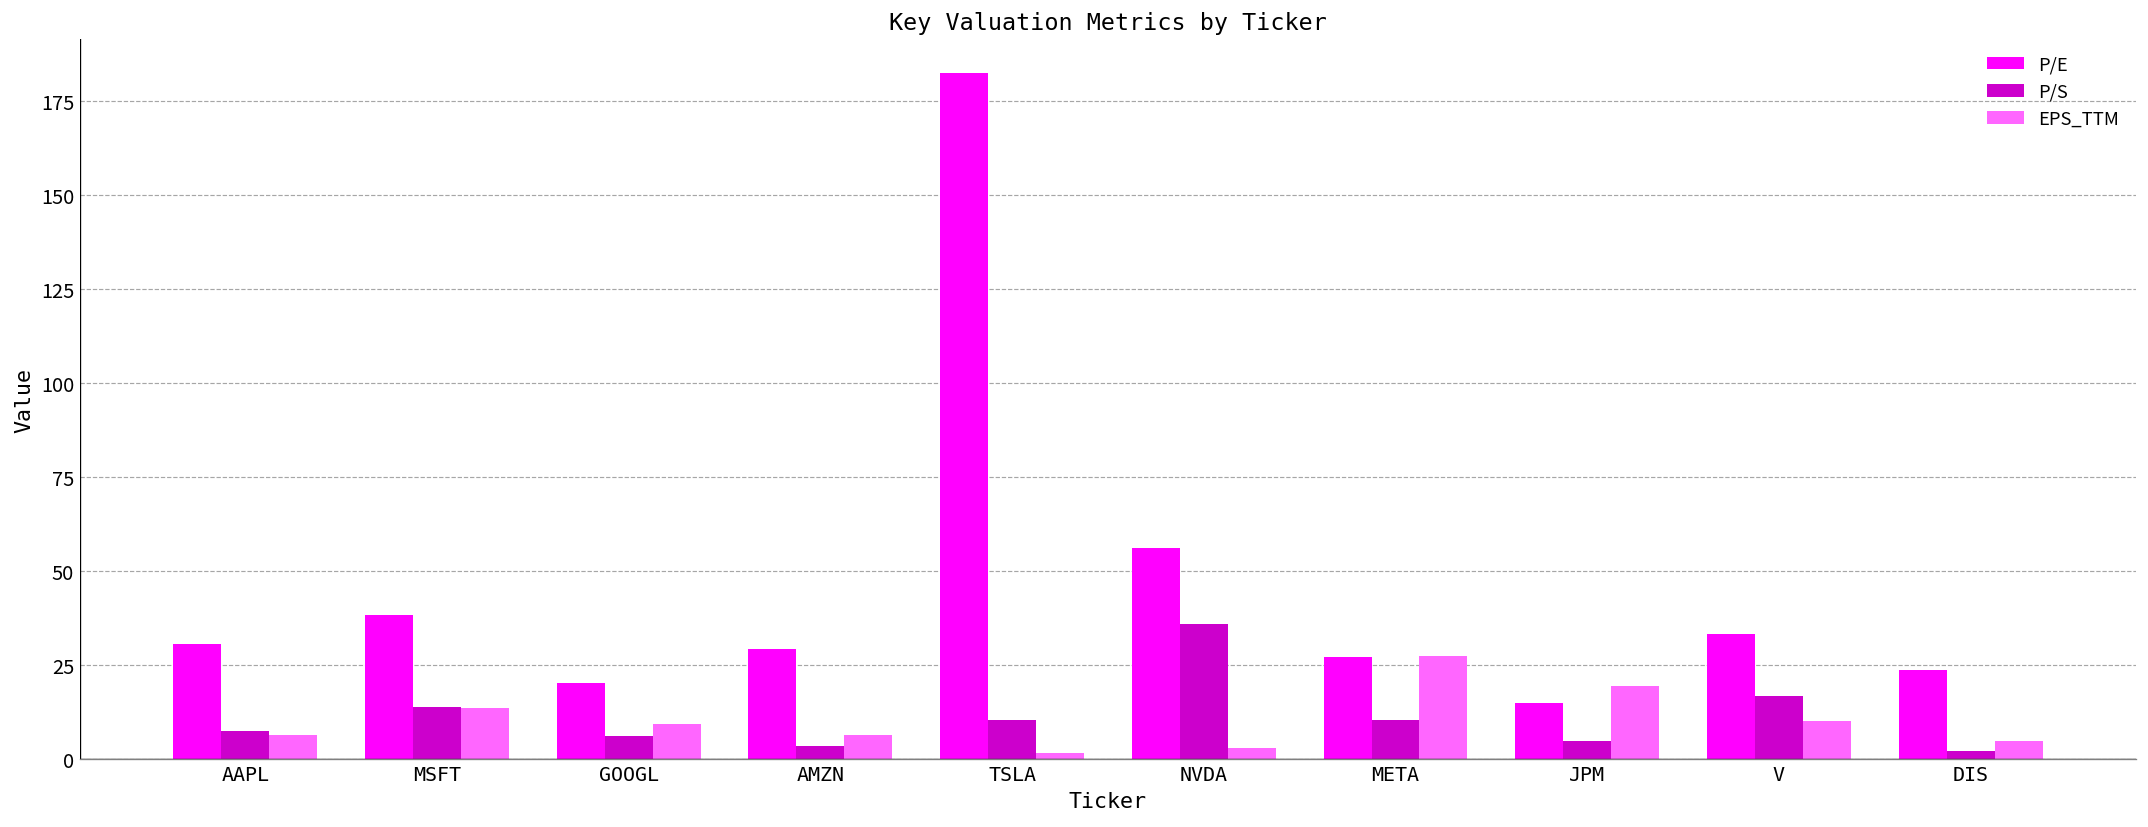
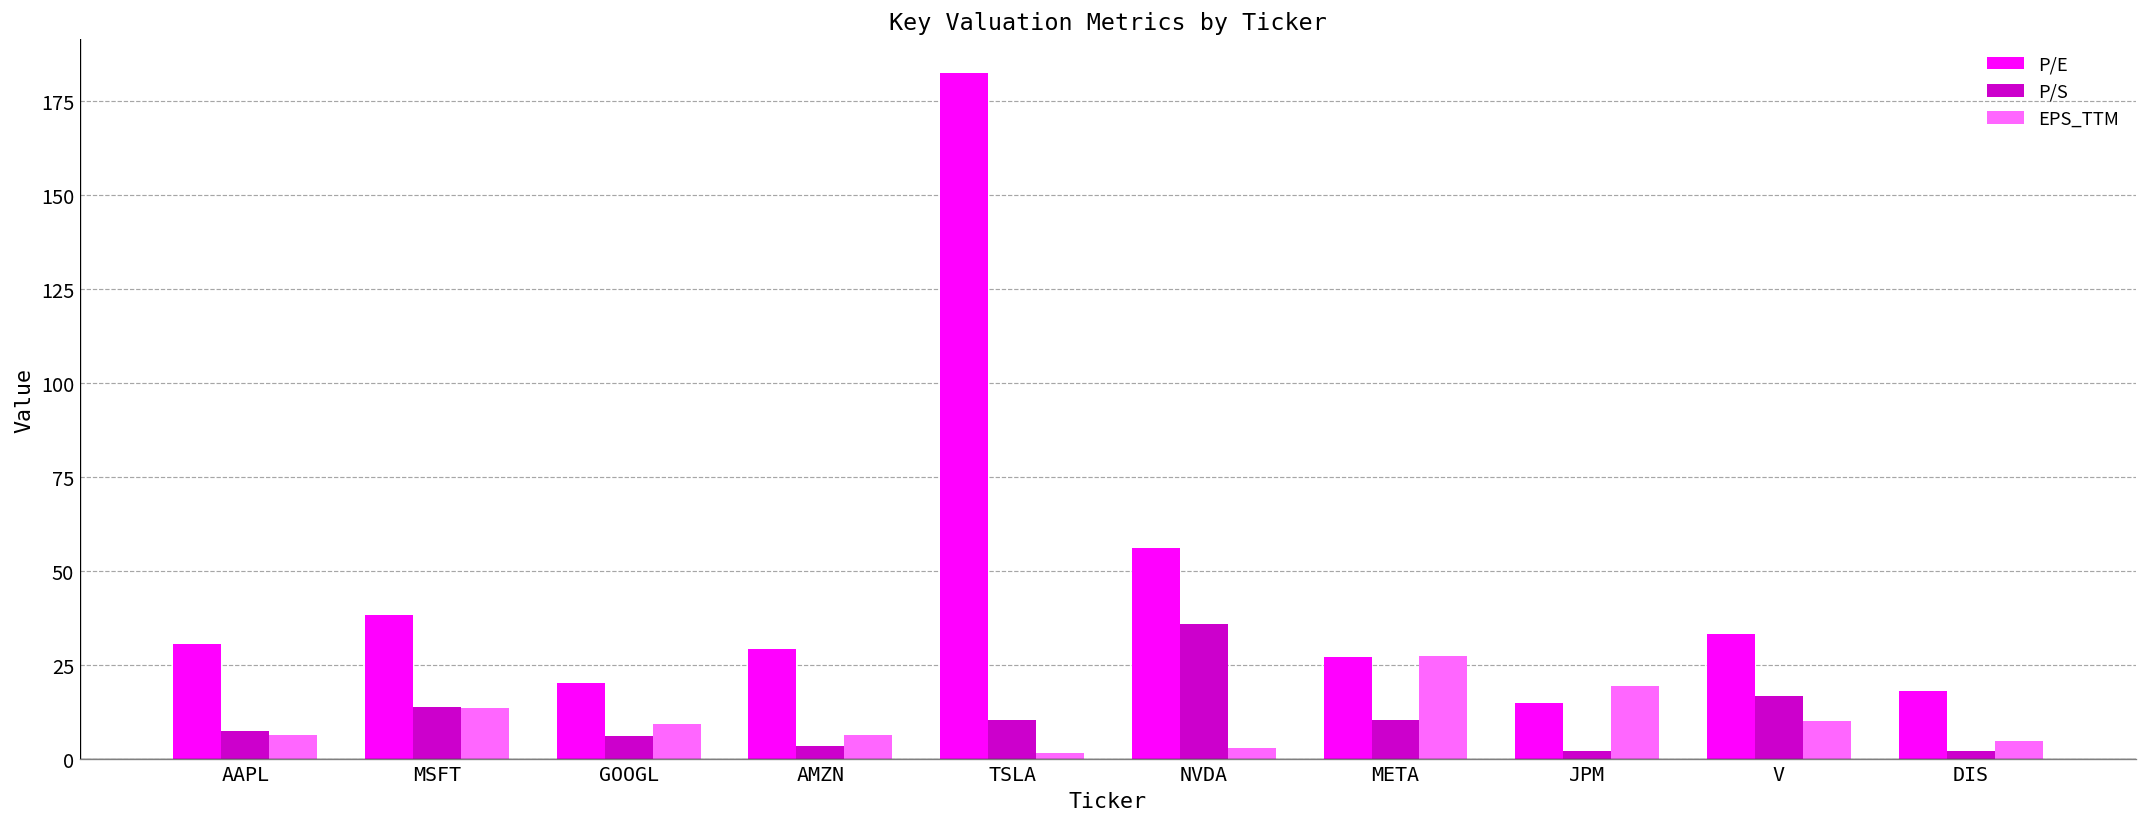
  {
    "P/E": {
      "AAPL": 31,
      "MSFT": 38,
      "GOOGL": 20,
      "AMZN": 29,
      "TSLA": 182,
      "NVDA": 56,
      "META": 27,
      "JPM": 15,
      "V": 33,
-     "DIS": 24
+     "DIS": 18
    },
    "P/S": {
      "AAPL": 8,
      "MSFT": 14,
      "GOOGL": 6,
      "AMZN": 4,
      "TSLA": 11,
      "NVDA": 36,
      "META": 11,
-     "JPM": 5,
+     "JPM": 2,
      "V": 17,
      "DIS": 2
    },
    "EPS_TTM": {
      "AAPL": 7,
      "MSFT": 14,
      "GOOGL": 9,
      "AMZN": 7,
      "TSLA": 2,
      "NVDA": 3,
      "META": 28,
      "JPM": 19,
      "V": 10,
      "DIS": 5
    }
  }
